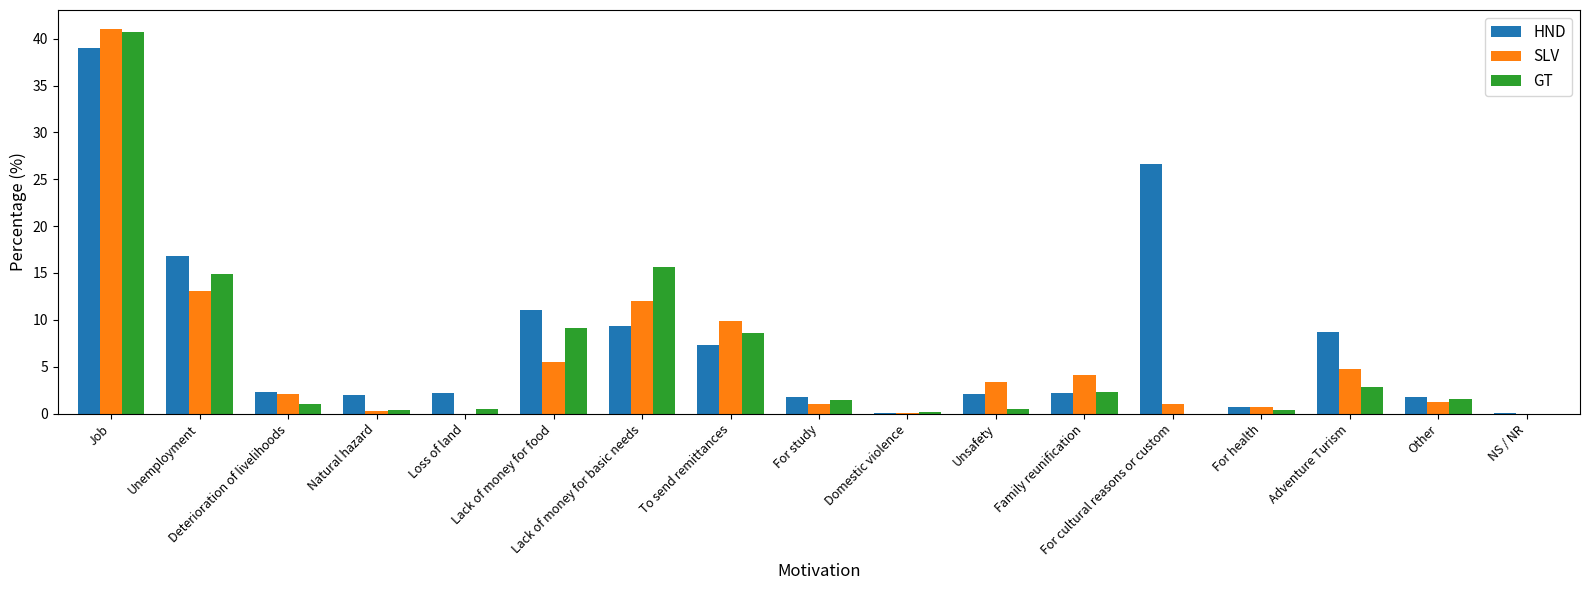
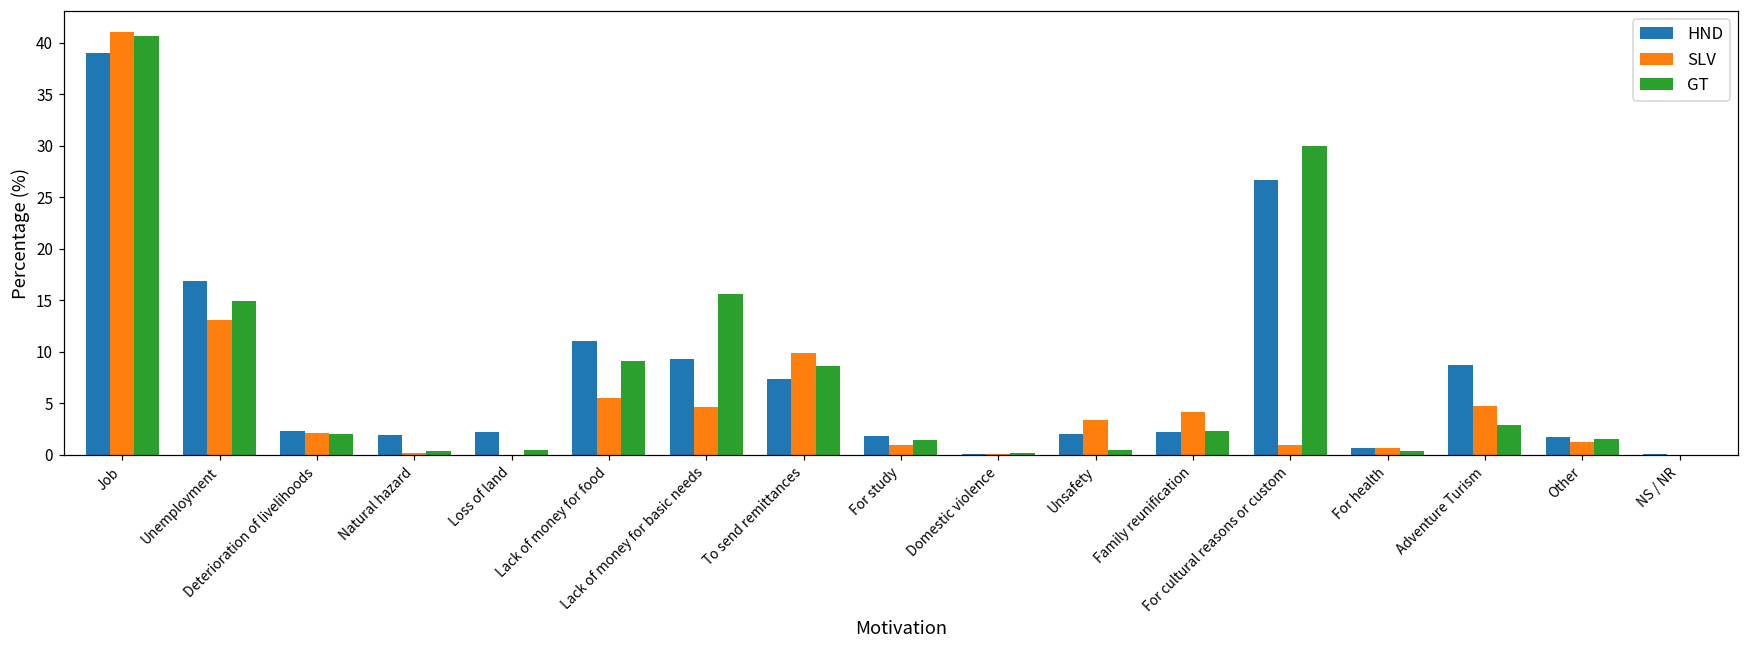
  {
    "HND": {
      "Job": 39,
      "Unemployment": 17,
      "Deterioration of livelihoods": 2,
      "Natural hazard": 2,
      "Loss of land": 2,
      "Lack of money for food": 11,
      "Lack of money for basic needs": 9,
      "To send remittances": 7,
      "For study": 2,
      "Unsafety": 2,
      "Family reunification": 2,
      "For cultural reasons or custom": 27,
      "For health": 1,
      "Adventure Turism": 9,
      "Other": 2
    },
    "SLV": {
      "Job": 41,
      "Unemployment": 13,
      "Deterioration of livelihoods": 2,
      "Loss of land": 0,
      "Lack of money for food": 5,
-     "Lack of money for basic needs": 12,
+     "Lack of money for basic needs": 5,
      "To send remittances": 10,
      "For study": 1,
      "Unsafety": 3,
      "Family reunification": 4,
      "For cultural reasons or custom": 1,
      "For health": 1,
      "Adventure Turism": 5,
      "Other": 1,
      "NS / NR": 0
    },
    "GT": {
      "Job": 41,
      "Unemployment": 15,
-     "Deterioration of livelihoods": 1,
+     "Deterioration of livelihoods": 2,
      "Natural hazard": 0,
      "Loss of land": 0,
      "Lack of money for food": 9,
      "Lack of money for basic needs": 16,
      "To send remittances": 9,
      "For study": 1,
      "Unsafety": 0,
      "Family reunification": 2,
-     "For cultural reasons or custom": 0,
+     "For cultural reasons or custom": 30,
      "For health": 0,
      "Adventure Turism": 3,
      "Other": 2,
      "NS / NR": 0
    }
  }
